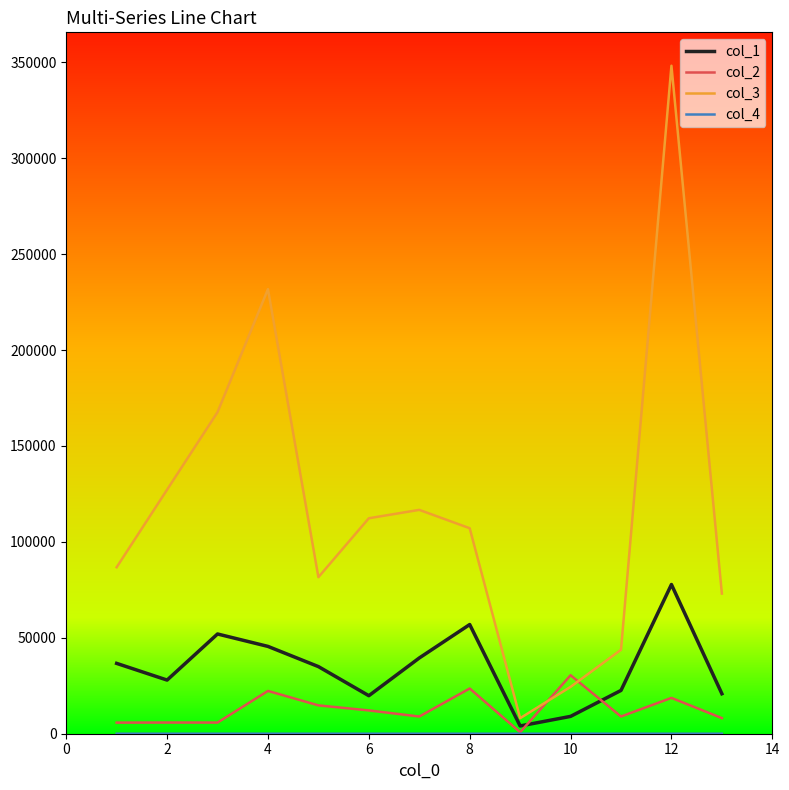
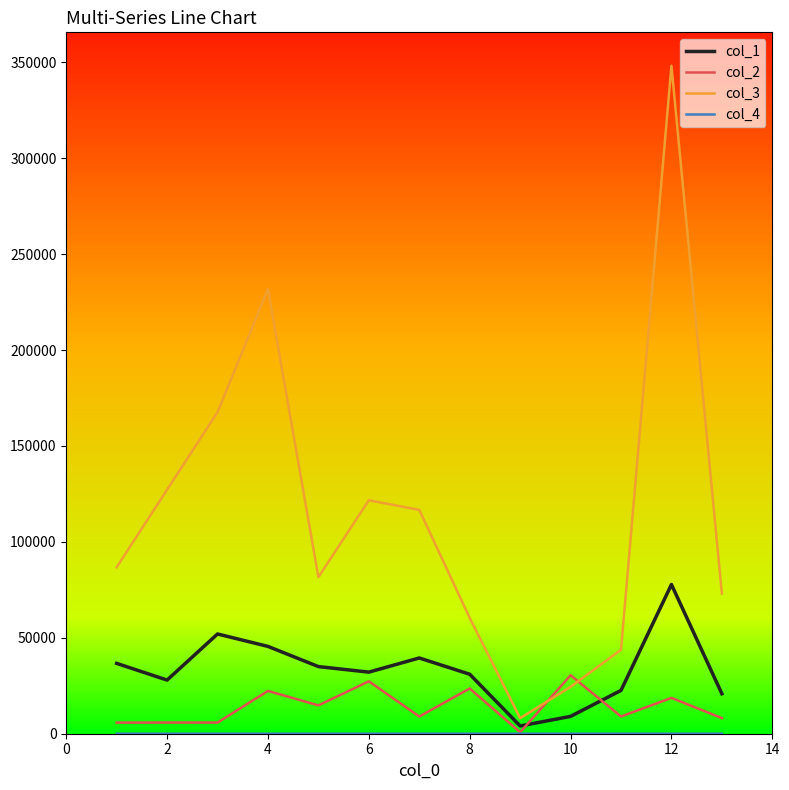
  {
    "col_1": {
      "2": 28000,
      "4": 46000,
-     "6": 20000,
-     "8": 57000,
+     "6": 32000,
+     "8": 31000,
      "10": 9000,
      "12": 78000
    },
    "col_2": {
      "2": 6000,
      "4": 22000,
-     "6": 12000,
+     "6": 27000,
      "8": 24000,
      "10": 30000,
      "12": 19000
    },
    "col_3": {
      "2": 127000,
      "4": 232000,
-     "6": 112000,
-     "8": 107000,
+     "6": 122000,
+     "8": 60000,
      "10": 24000,
      "12": 348000
    },
    "col_4": {
      "2": 0,
      "4": 0,
      "6": 0,
      "8": 0,
      "10": 0,
      "12": 0
    }
  }
